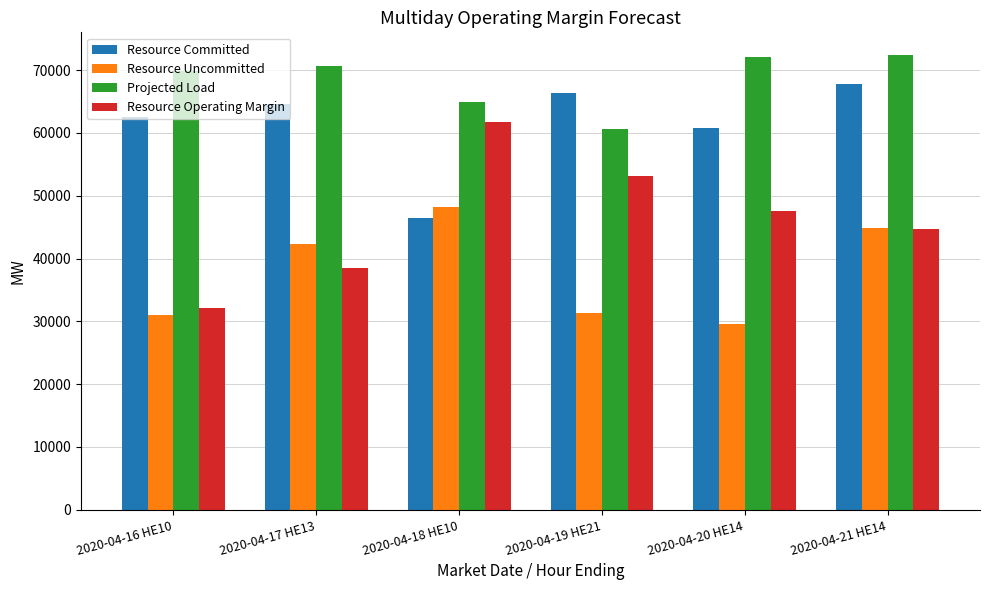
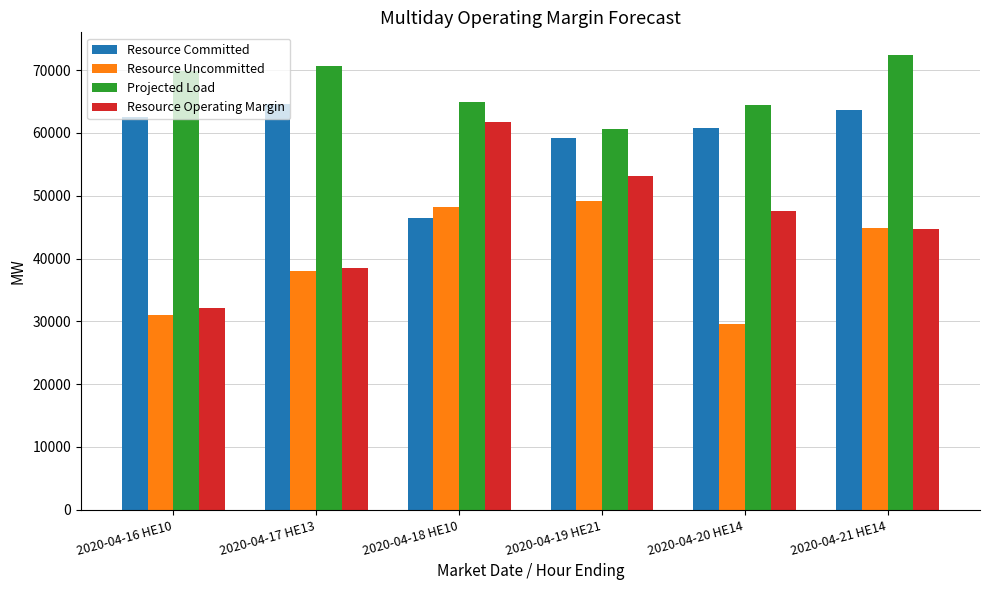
  {
    "Resource Committed": {
      "2020-04-18 HE10": 47000,
-     "2020-04-19 HE21": 66000,
+     "2020-04-19 HE21": 59000,
      "2020-04-20 HE14": 61000,
-     "2020-04-21 HE14": 68000
+     "2020-04-21 HE14": 64000
    },
    "Resource Uncommitted": {
      "2020-04-16 HE10": 31000,
-     "2020-04-17 HE13": 42000,
+     "2020-04-17 HE13": 38000,
      "2020-04-18 HE10": 48000,
-     "2020-04-19 HE21": 31000,
+     "2020-04-19 HE21": 49000,
      "2020-04-20 HE14": 30000,
      "2020-04-21 HE14": 45000
    },
    "Projected Load": {
      "2020-04-17 HE13": 71000,
      "2020-04-18 HE10": 65000,
      "2020-04-19 HE21": 61000,
-     "2020-04-20 HE14": 72000,
+     "2020-04-20 HE14": 64000,
      "2020-04-21 HE14": 72000
    },
    "Resource Operating Margin": {
      "2020-04-16 HE10": 32000,
      "2020-04-17 HE13": 39000,
      "2020-04-18 HE10": 62000,
      "2020-04-19 HE21": 53000,
      "2020-04-20 HE14": 48000,
      "2020-04-21 HE14": 45000
    }
  }
